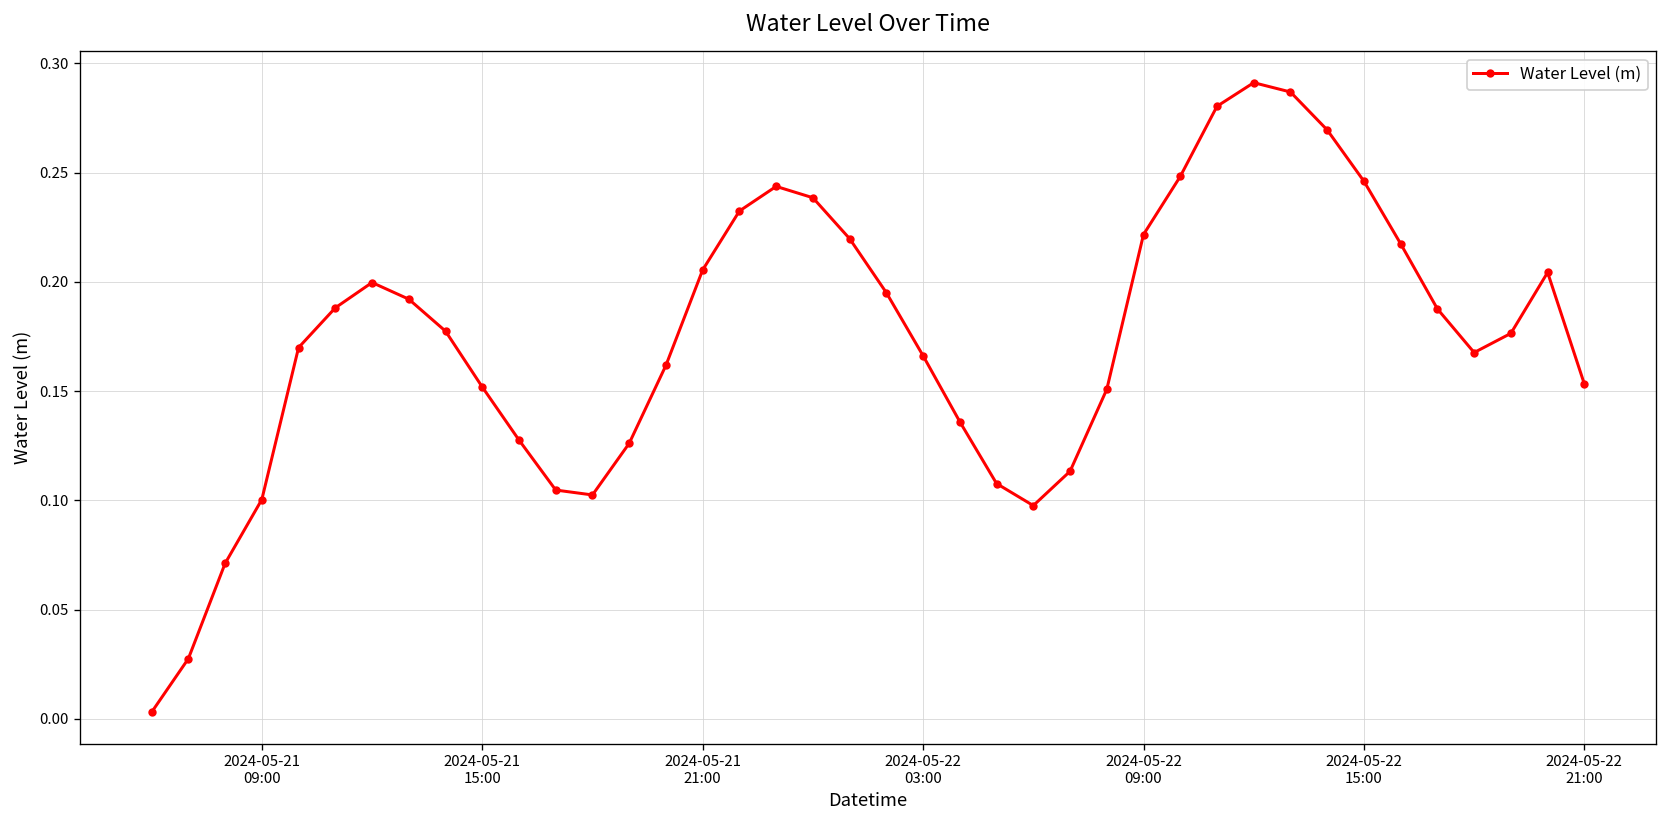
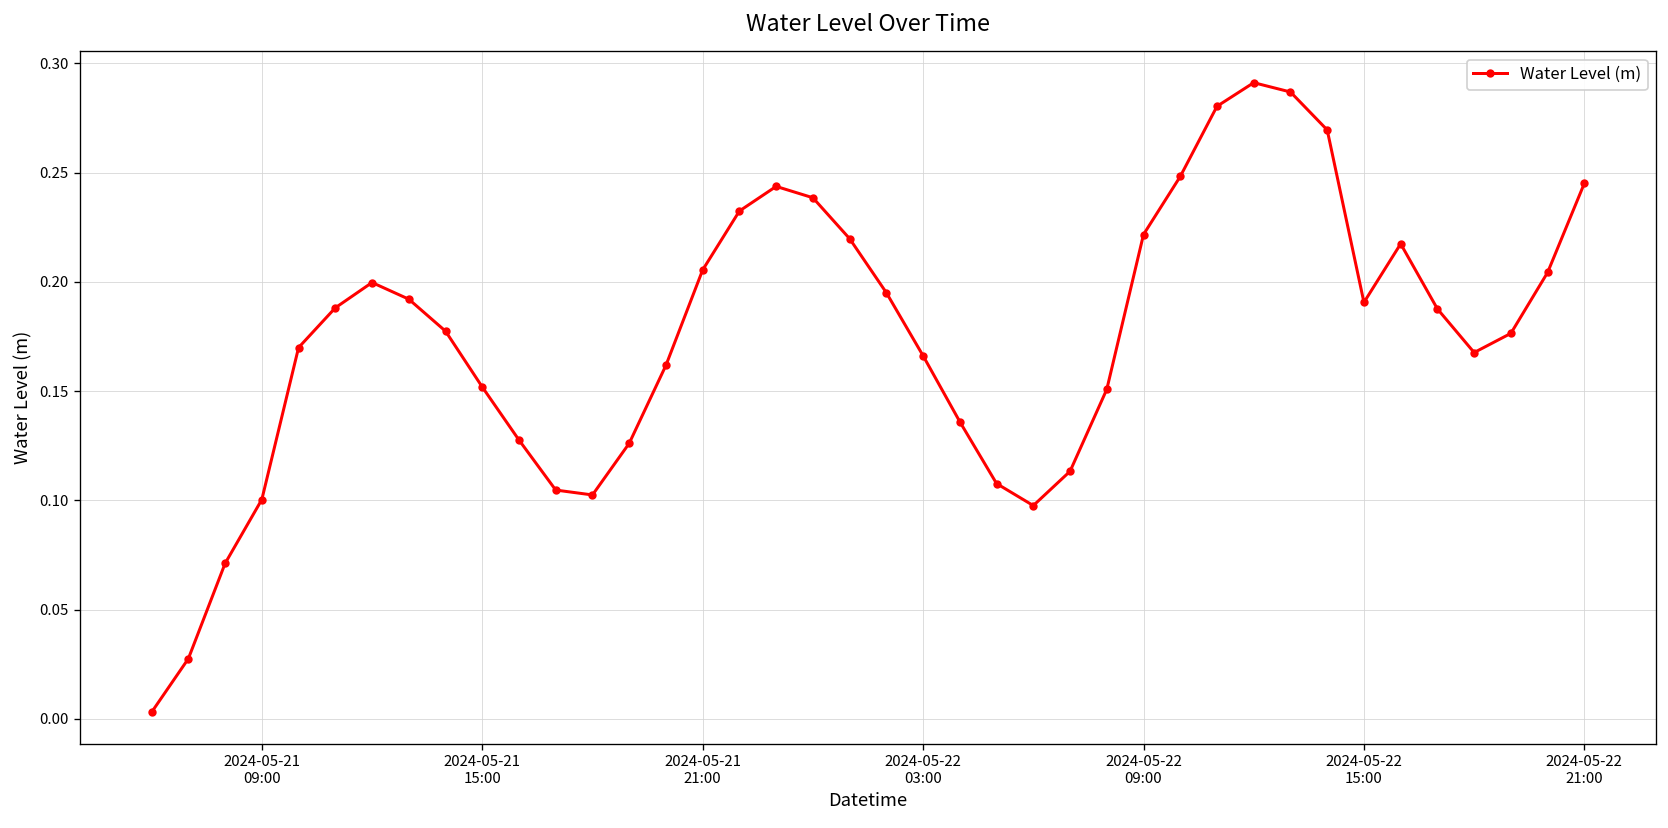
  {
    "2024-05-21 09:00": 0.100,
    "2024-05-21 15:00": 0.152,
    "2024-05-21 21:00": 0.205,
    "2024-05-22 03:00": 0.166,
    "2024-05-22 09:00": 0.222,
-   "2024-05-22 15:00": 0.246,
-   "2024-05-22 21:00": 0.153
+   "2024-05-22 15:00": 0.191,
+   "2024-05-22 21:00": 0.245
  }
